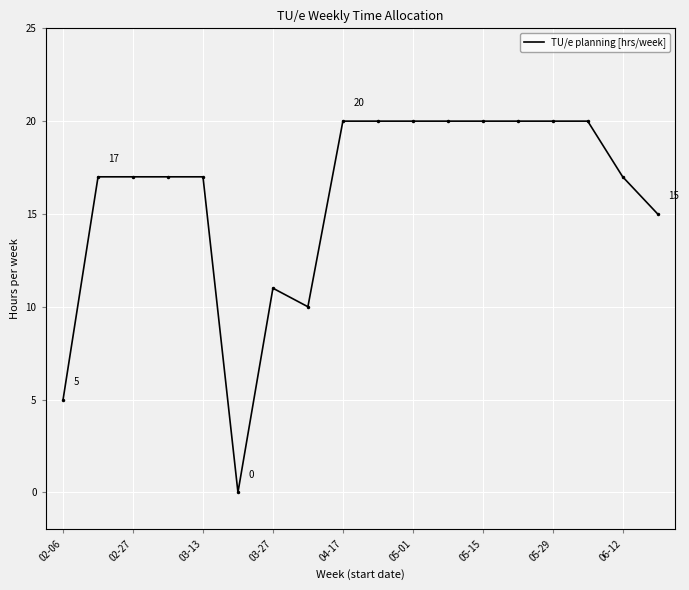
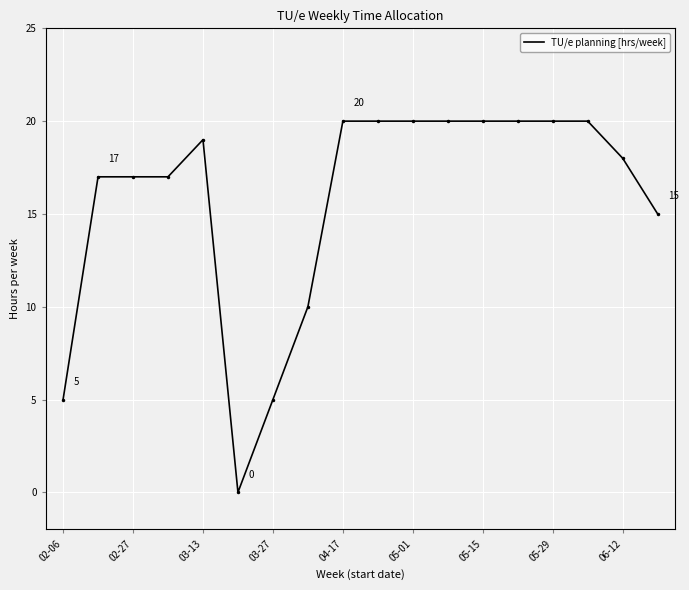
  {
-   "03-13": 17,
-   "03-27": 11,
+   "03-13": 19,
+   "03-27": 5,
    "05-01": 20,
    "05-15": 20,
    "05-29": 20,
-   "06-12": 17
+   "06-12": 18
  }
